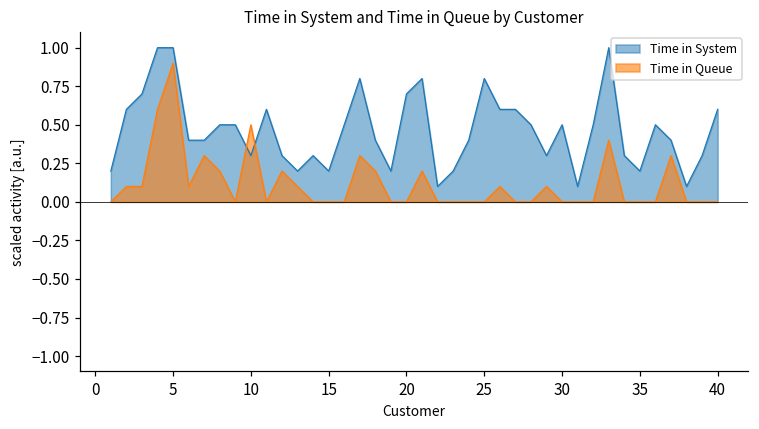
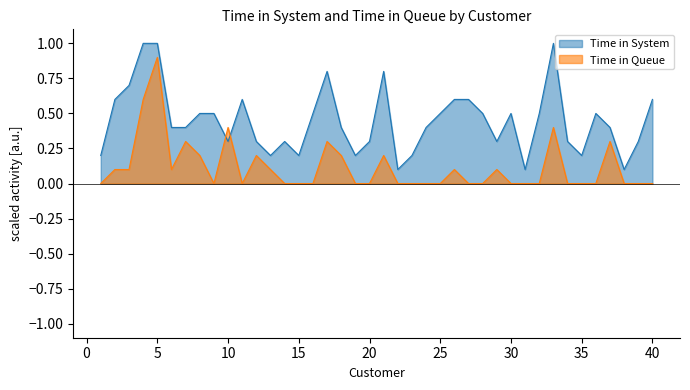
  {
    "Time in System": {
      "5": 1.00,
      "10": 0.30,
      "15": 0.20,
-     "20": 0.70,
-     "25": 0.80,
+     "20": 0.30,
+     "25": 0.50,
      "30": 0.50,
      "35": 0.20,
      "40": 0.60
    },
    "Time in Queue": {
      "5": 0.90,
-     "10": 0.50,
+     "10": 0.40,
      "15": 0.00,
      "20": 0.00,
      "25": 0.00,
      "30": 0.00,
      "35": 0.00,
      "40": 0.00
    }
  }
